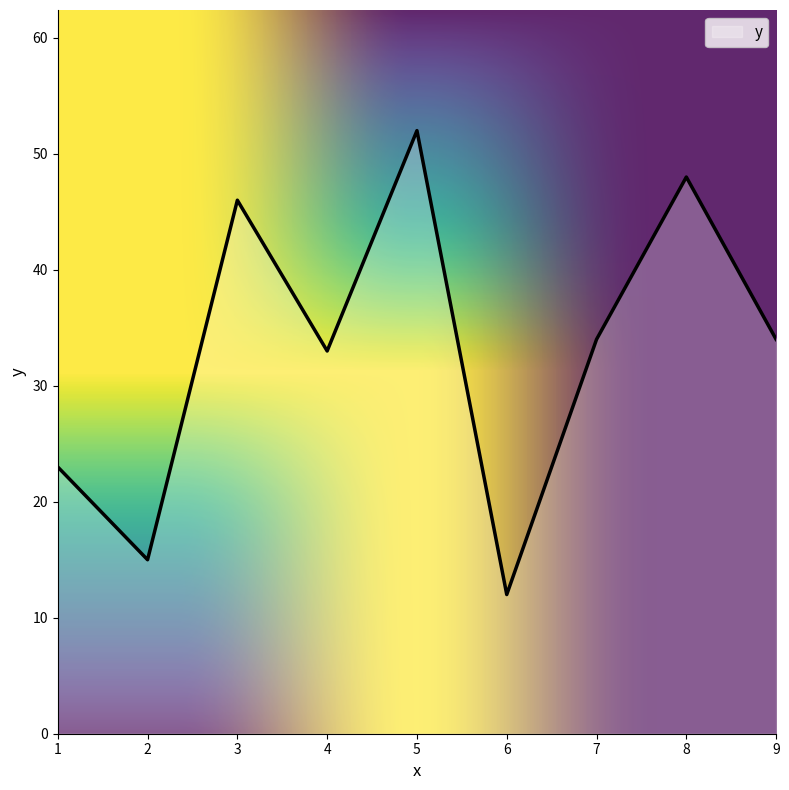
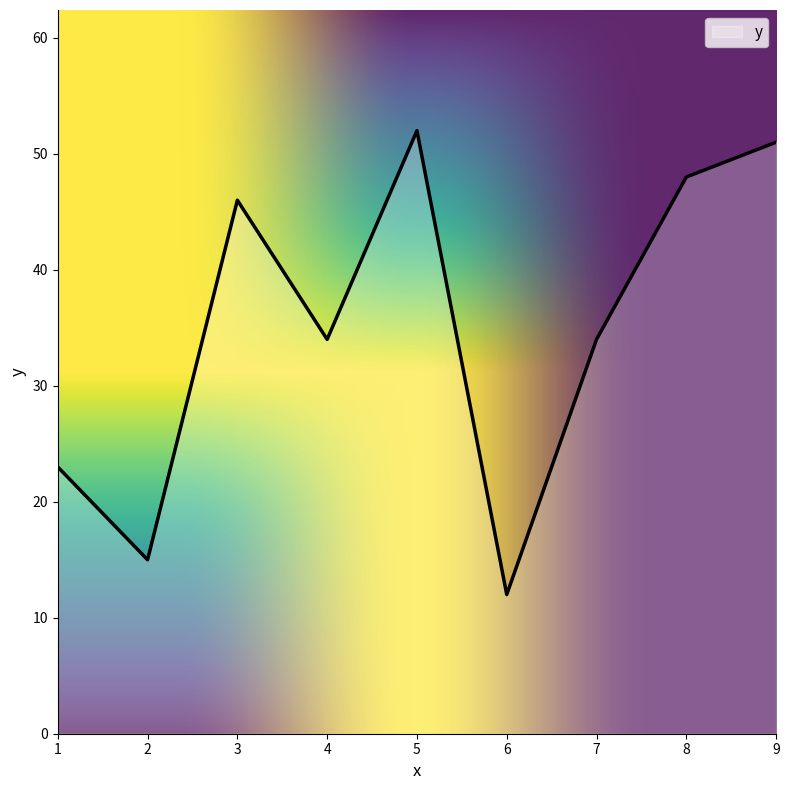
  {
    "1": 23,
    "2": 15,
    "3": 46,
-   "4": 33,
+   "4": 34,
    "5": 52,
    "6": 12,
    "7": 34,
    "8": 48,
-   "9": 34
+   "9": 51
  }
